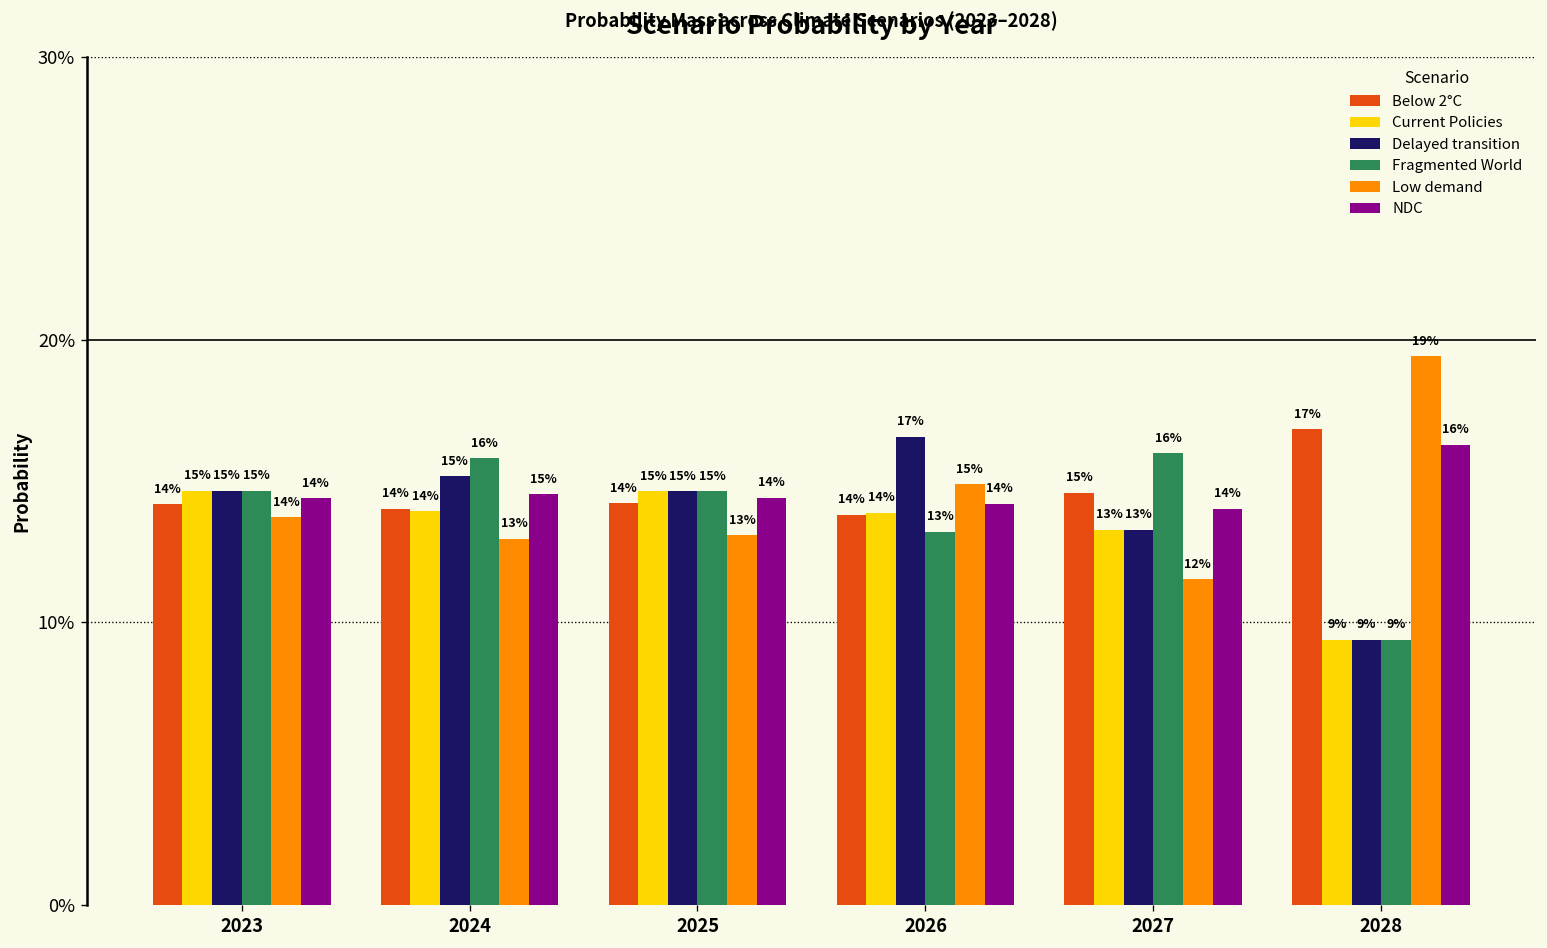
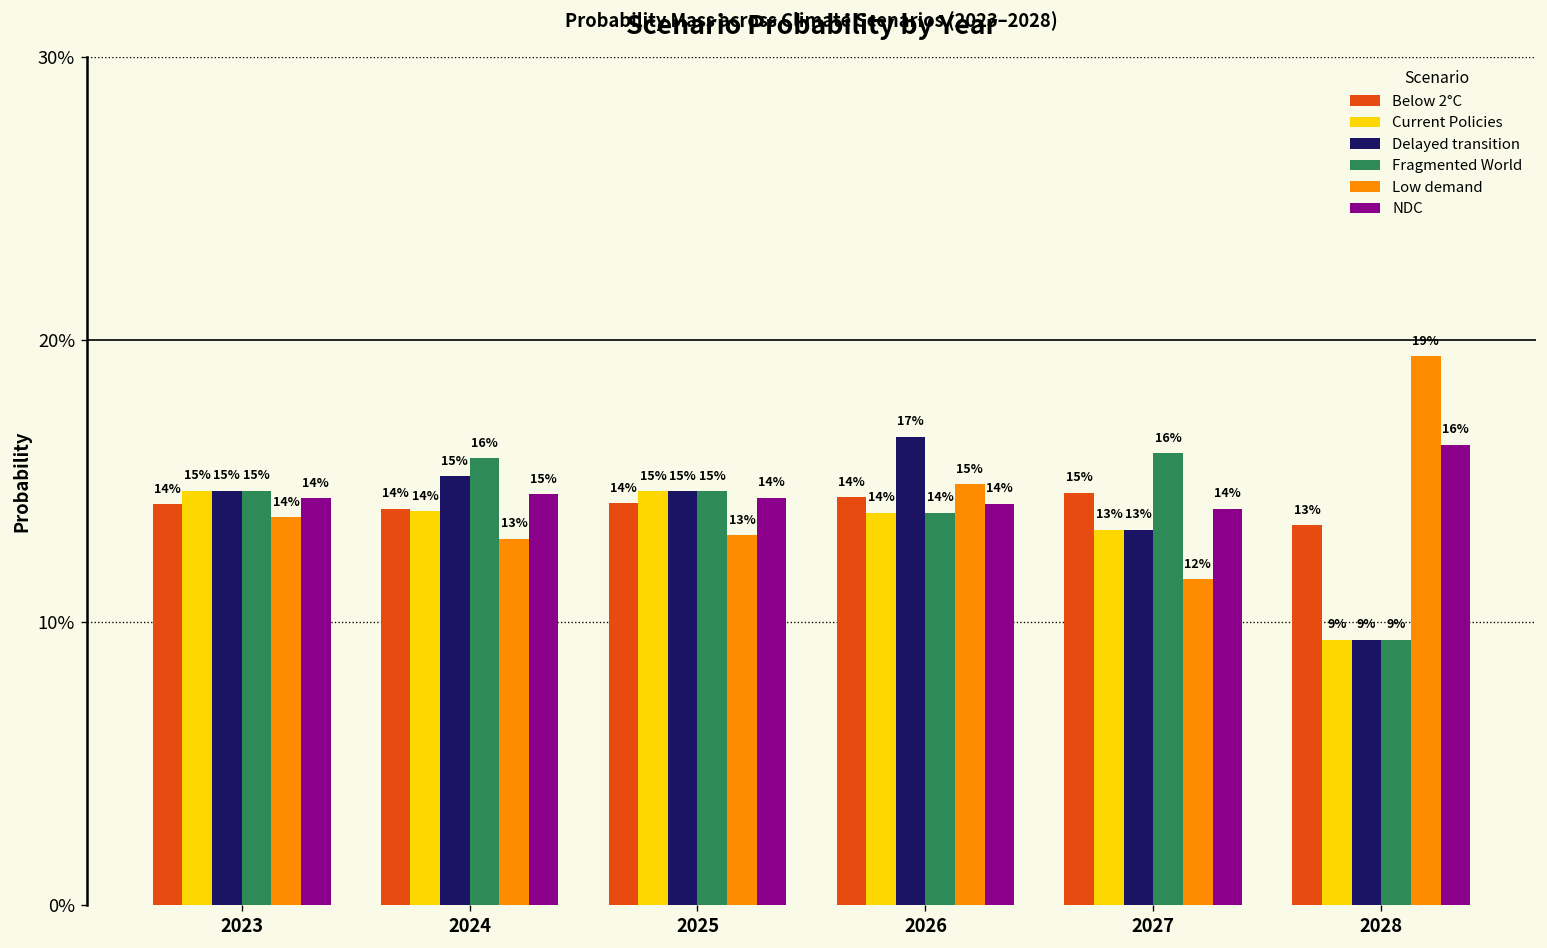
  {
    "Below 2°C": {
      "2023": "14%",
      "2024": "14%",
      "2025": "14%",
-     "2026": "13.8%",
+     "2026": "14.4%",
      "2027": "15%",
-     "2028": "17%"
+     "2028": "13%"
    },
    "Current Policies": {
      "2023": "15%",
      "2024": "14%",
      "2025": "15%",
      "2026": "14%",
      "2027": "13%",
      "2028": "9%"
    },
    "Delayed transition": {
      "2023": "15%",
      "2024": "15%",
      "2025": "15%",
      "2026": "17%",
      "2027": "13%",
      "2028": "9%"
    },
    "Fragmented World": {
      "2023": "15%",
      "2024": "16%",
      "2025": "15%",
-     "2026": "13%",
+     "2026": "14%",
      "2027": "16%",
      "2028": "9%"
    },
    "Low demand": {
      "2023": "14%",
      "2024": "13%",
      "2025": "13%",
      "2026": "15%",
      "2027": "12%",
      "2028": "19%"
    },
    "NDC": {
      "2023": "14%",
      "2024": "15%",
      "2025": "14%",
      "2026": "14%",
      "2027": "14%",
      "2028": "16%"
    }
  }
